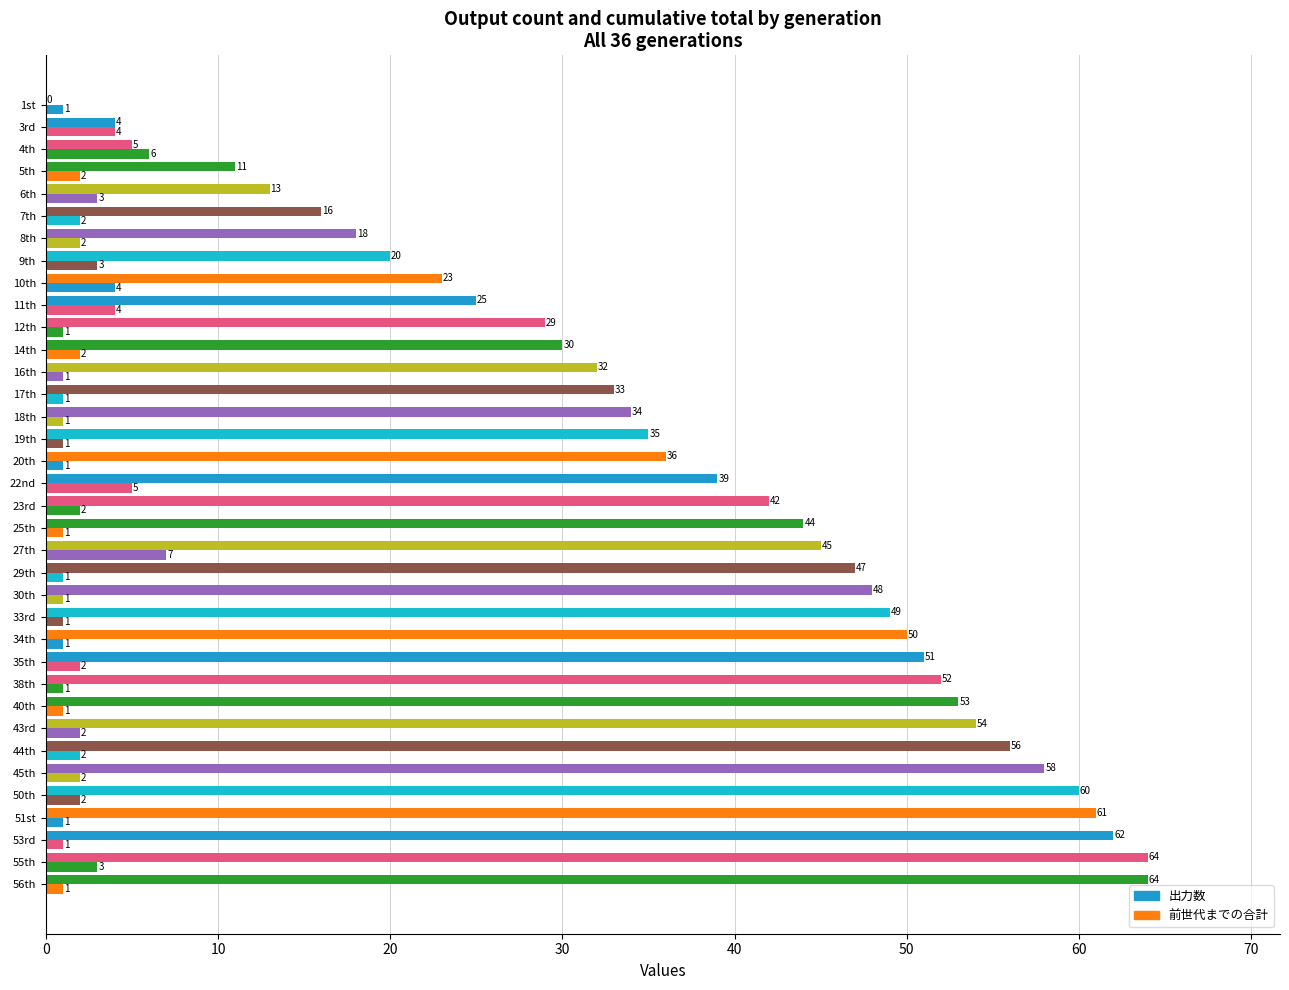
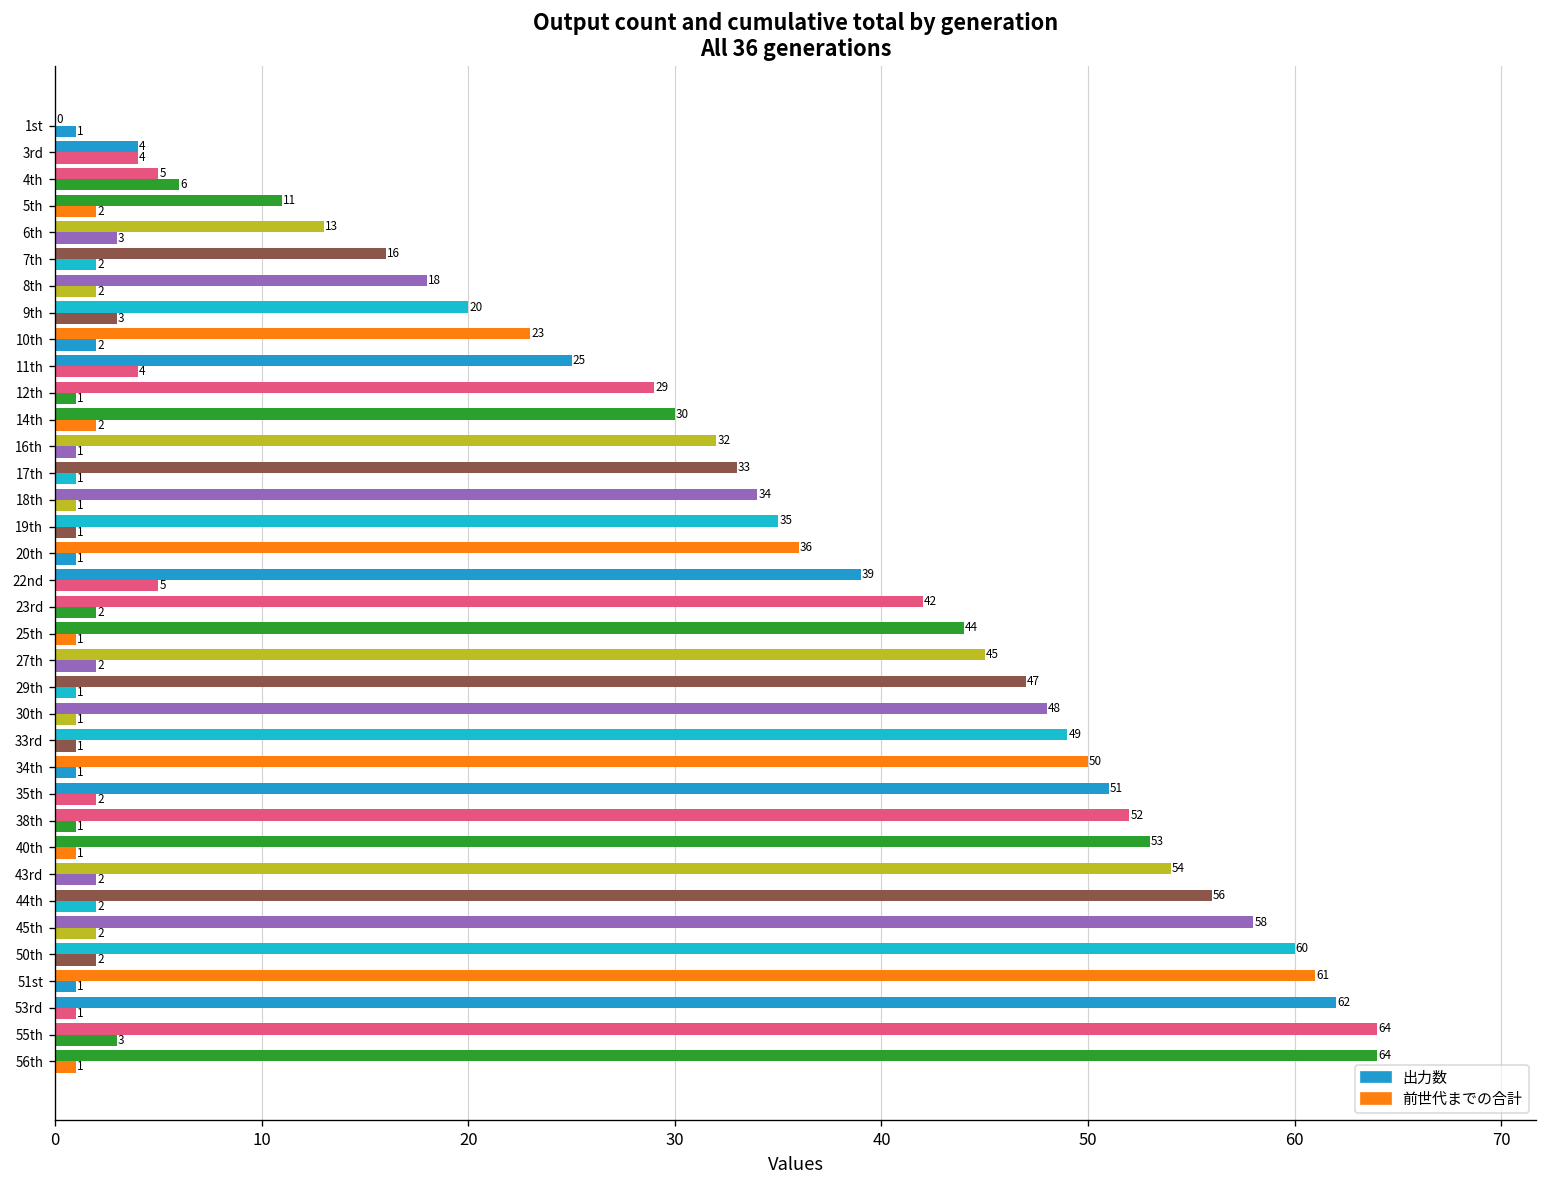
  {
    "出力数": {
      "1st": 1,
      "3rd": 4,
      "4th": 6,
      "5th": 2,
      "6th": 3,
      "7th": 2,
      "8th": 2,
      "9th": 3,
-     "10th": 4,
+     "10th": 2,
      "11th": 4,
      "12th": 1,
      "14th": 2,
      "16th": 1,
      "17th": 1,
      "18th": 1,
      "19th": 1,
      "20th": 1,
      "22nd": 5,
      "23rd": 2,
      "25th": 1,
-     "27th": 7,
+     "27th": 2,
      "29th": 1,
      "30th": 1,
      "33rd": 1,
      "34th": 1,
      "35th": 2,
      "38th": 1,
      "40th": 1,
      "43rd": 2,
      "44th": 2,
      "45th": 2,
      "50th": 2,
      "51st": 1,
      "53rd": 1,
      "55th": 3,
      "56th": 1
    },
    "前世代までの合計": {
      "1st": 0,
      "3rd": 4,
      "4th": 5,
      "5th": 11,
      "6th": 13,
      "7th": 16,
      "8th": 18,
      "9th": 20,
      "10th": 23,
      "11th": 25,
      "12th": 29,
      "14th": 30,
      "16th": 32,
      "17th": 33,
      "18th": 34,
      "19th": 35,
      "20th": 36,
      "22nd": 39,
      "23rd": 42,
      "25th": 44,
      "27th": 45,
      "29th": 47,
      "30th": 48,
      "33rd": 49,
      "34th": 50,
      "35th": 51,
      "38th": 52,
      "40th": 53,
      "43rd": 54,
      "44th": 56,
      "45th": 58,
      "50th": 60,
      "51st": 61,
      "53rd": 62,
      "55th": 64,
      "56th": 64
    }
  }
